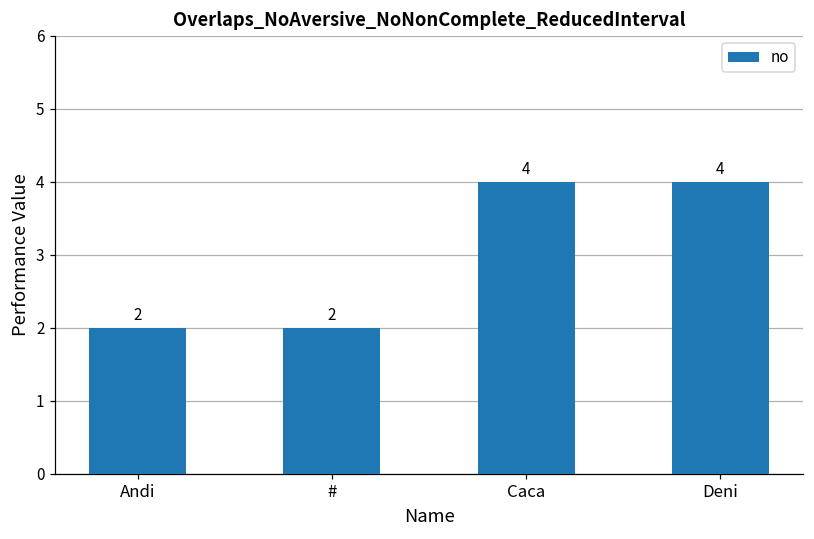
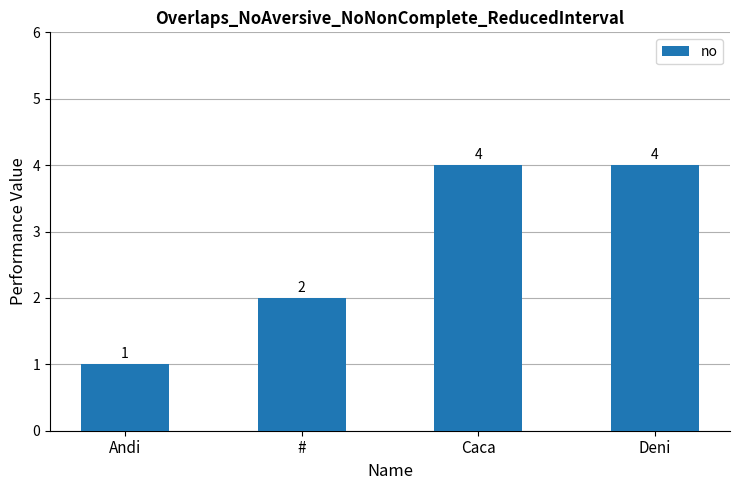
  {
-   "Andi": 2,
+   "Andi": 1,
    "#": 2,
    "Caca": 4,
    "Deni": 4
  }
